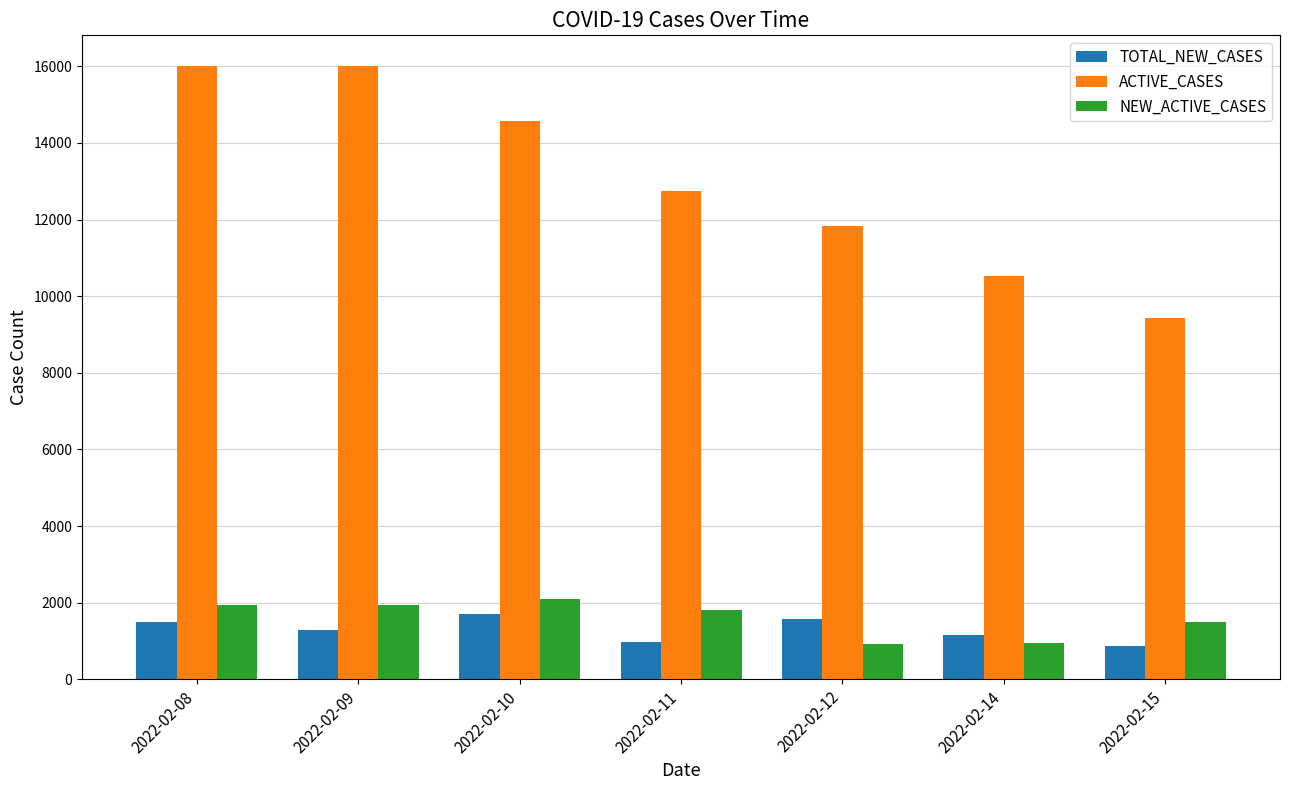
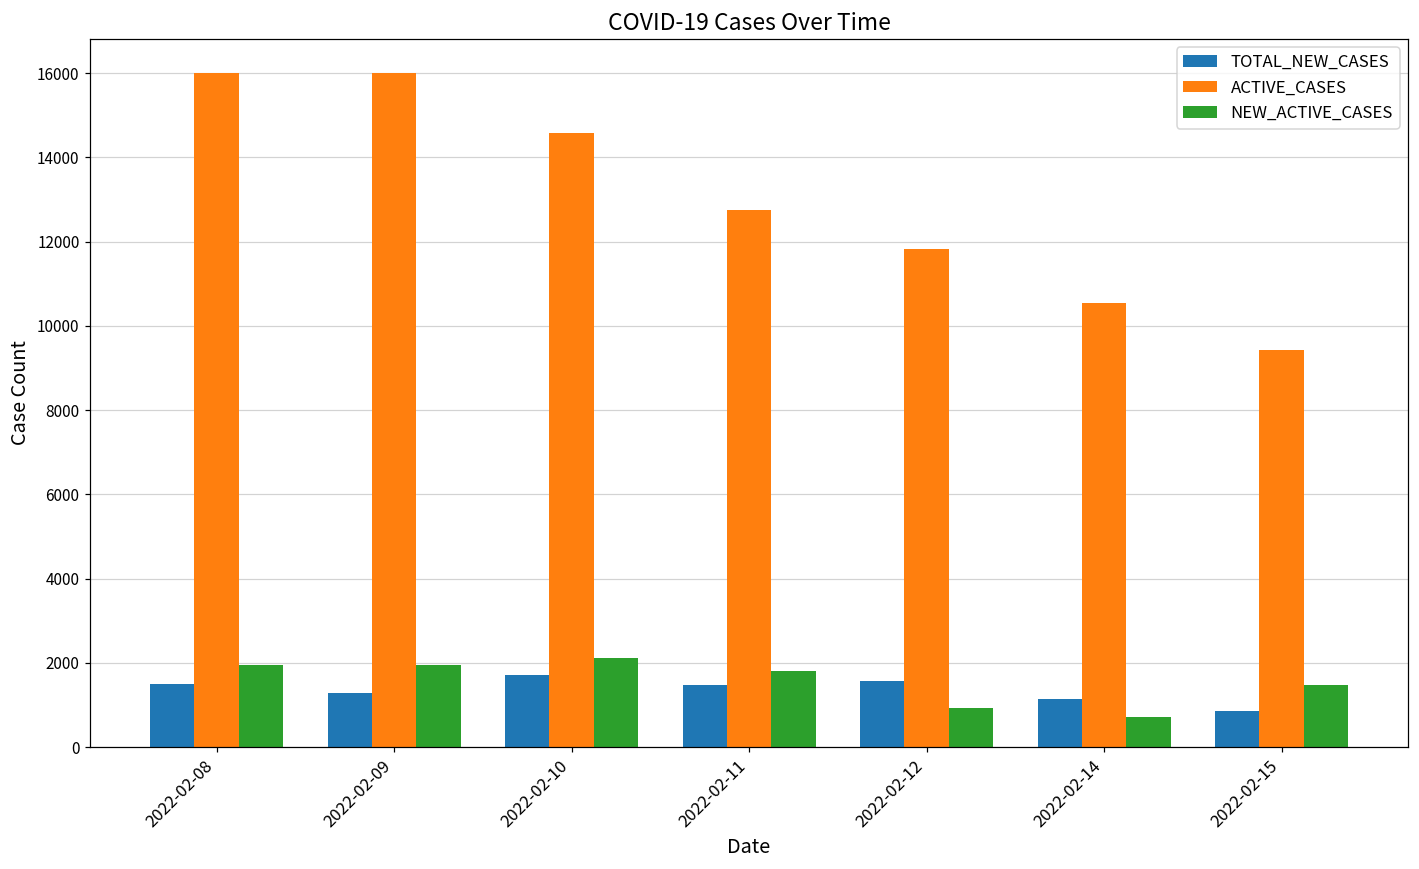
  {
    "TOTAL_NEW_CASES": {
      "2022-02-08": 1500,
      "2022-02-09": 1300,
      "2022-02-10": 1700,
-     "2022-02-11": 1000,
+     "2022-02-11": 1500,
      "2022-02-12": 1600,
      "2022-02-14": 1100,
      "2022-02-15": 900
    },
    "ACTIVE_CASES": {
      "2022-02-08": 16000,
      "2022-02-09": 16000,
      "2022-02-10": 14600,
      "2022-02-11": 12800,
      "2022-02-12": 11800,
      "2022-02-14": 10500,
      "2022-02-15": 9400
    },
    "NEW_ACTIVE_CASES": {
      "2022-02-08": 1900,
      "2022-02-09": 1900,
      "2022-02-10": 2100,
      "2022-02-11": 1800,
      "2022-02-12": 900,
-     "2022-02-14": 900,
+     "2022-02-14": 700,
      "2022-02-15": 1500
    }
  }
